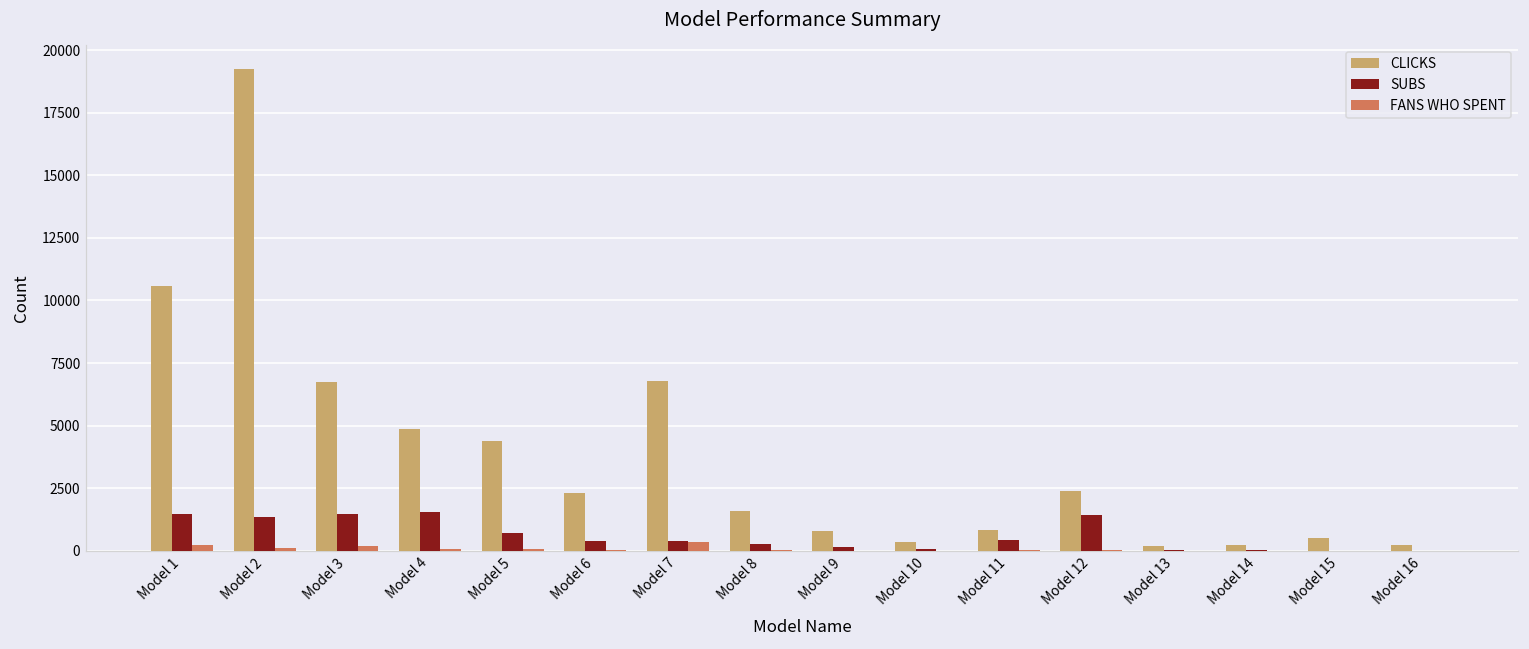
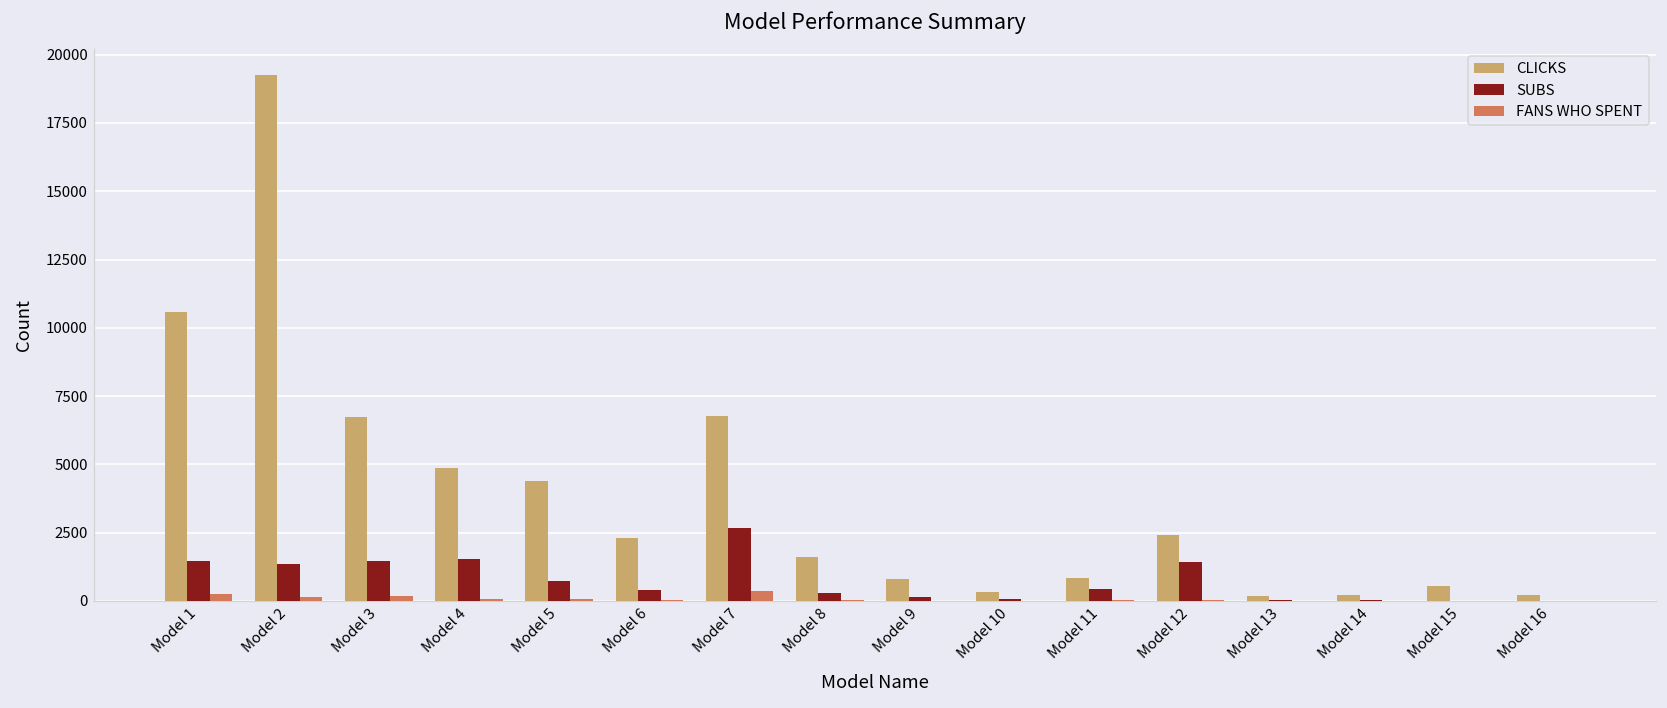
  {
    "SUBS": {
      "Model 1": 1500,
      "Model 2": 1300,
      "Model 3": 1500,
      "Model 4": 1500,
      "Model 5": 700,
      "Model 6": 400,
-     "Model 7": 400,
+     "Model 7": 2700,
      "Model 8": 300,
      "Model 9": 100,
      "Model 11": 400,
      "Model 12": 1400
    }
  }
